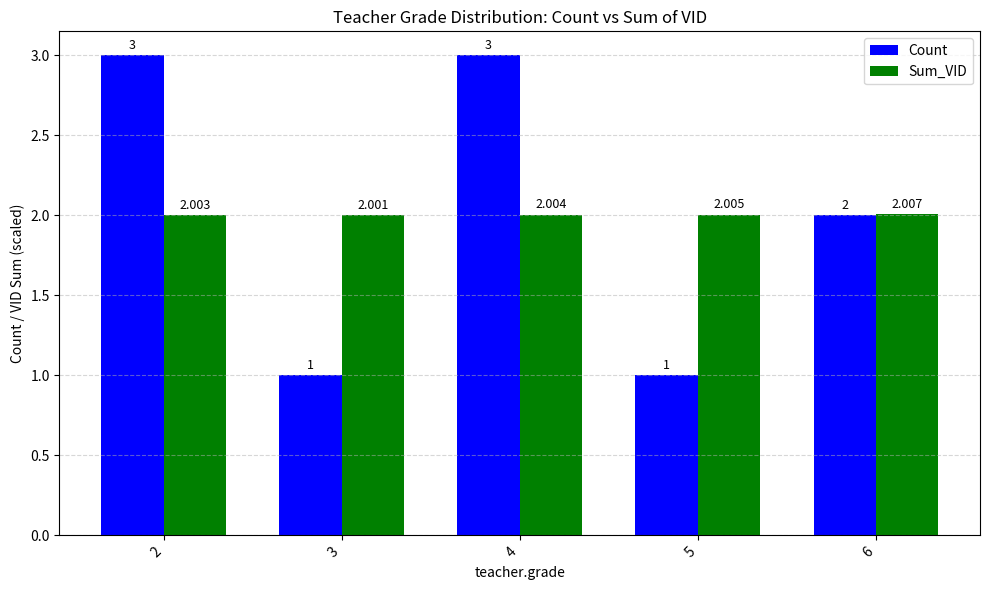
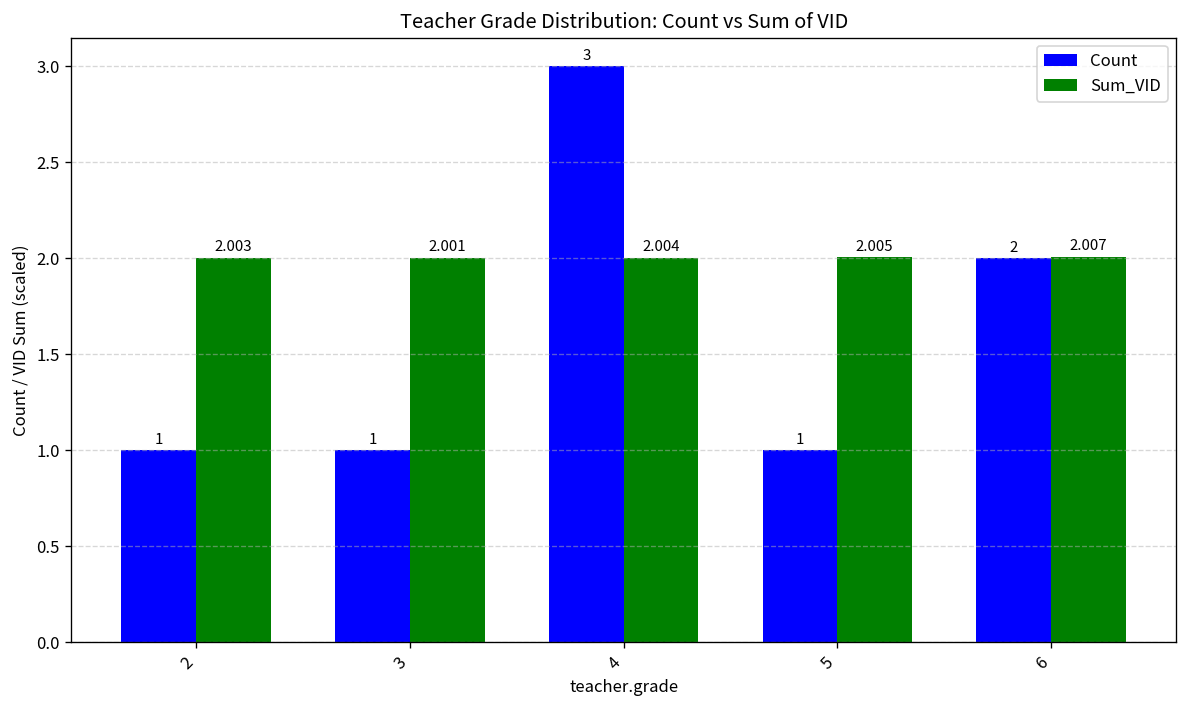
  {
    "Count": {
-     "2": 3,
+     "2": 1,
      "3": 1,
      "4": 3,
      "5": 1,
      "6": 2
    },
    "Sum_VID": {
      "2": 2.003,
      "3": 2.001,
      "4": 2.004,
      "5": 2.005,
      "6": 2.007
    }
  }
